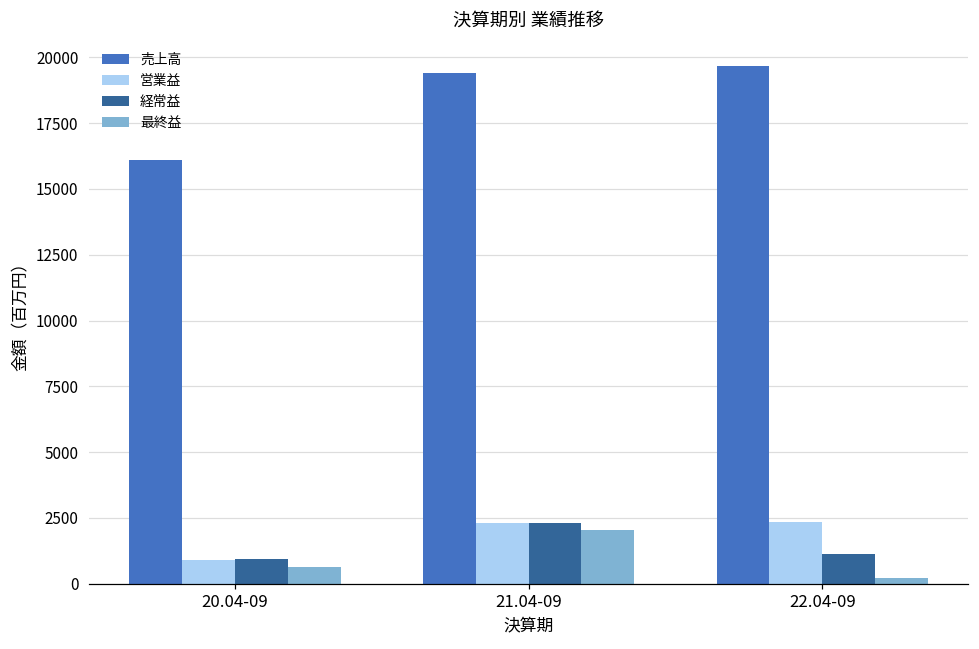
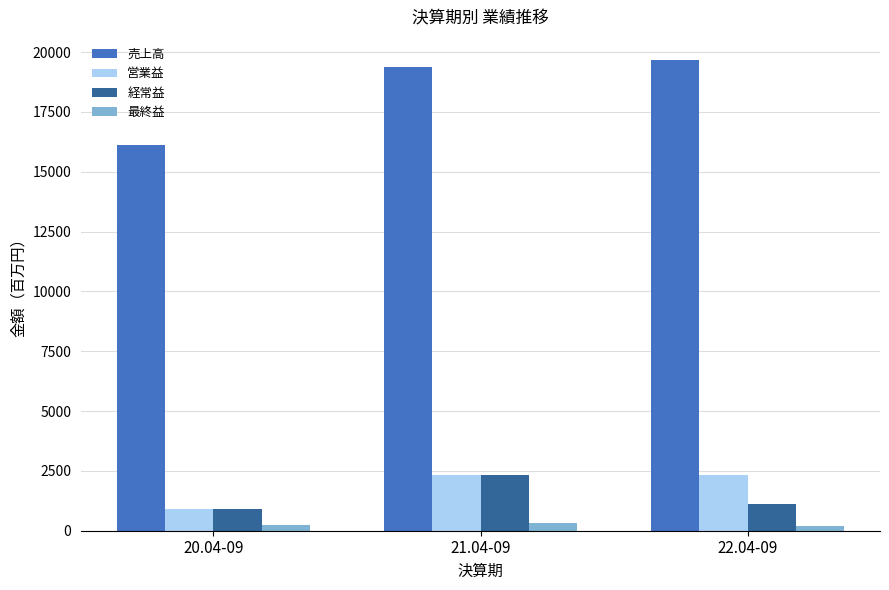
  {
    "営業益": {
      "20.04-09": 900,
      "21.04-09": 2300,
      "22.04-09": 2300
    },
    "最終益": {
-     "20.04-09": 700,
-     "21.04-09": 2000,
+     "20.04-09": 200,
+     "21.04-09": 300,
      "22.04-09": 200
    }
  }
